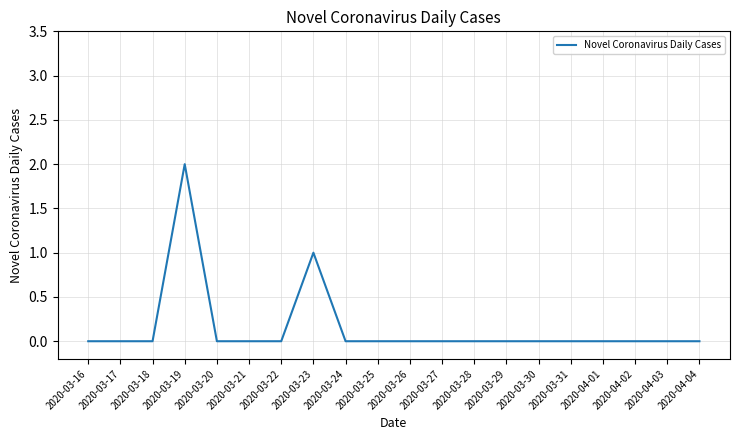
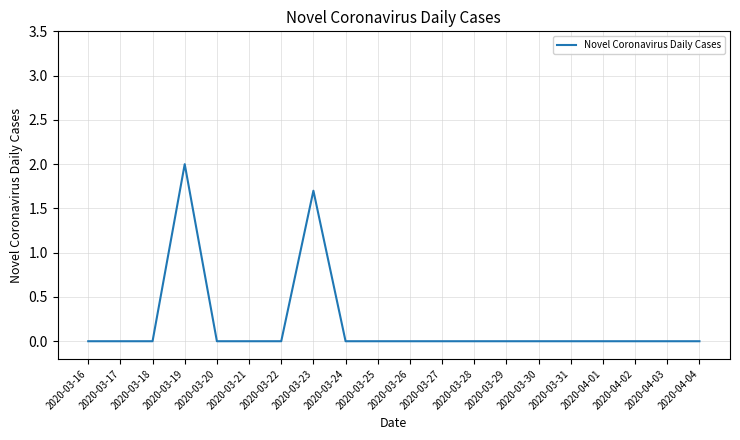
  {
    "2020-03-16": 0.0,
    "2020-03-17": 0.0,
    "2020-03-18": 0.0,
    "2020-03-19": 2.0,
    "2020-03-20": 0.0,
    "2020-03-21": 0.0,
    "2020-03-22": 0.0,
-   "2020-03-23": 1.0,
+   "2020-03-23": 1.7,
    "2020-03-24": 0.0,
    "2020-03-25": 0.0,
    "2020-03-26": 0.0,
    "2020-03-27": 0.0,
    "2020-03-28": 0.0,
    "2020-03-29": 0.0,
    "2020-03-30": 0.0,
    "2020-03-31": 0.0,
    "2020-04-01": 0.0,
    "2020-04-02": 0.0,
    "2020-04-03": 0.0,
    "2020-04-04": 0.0
  }
